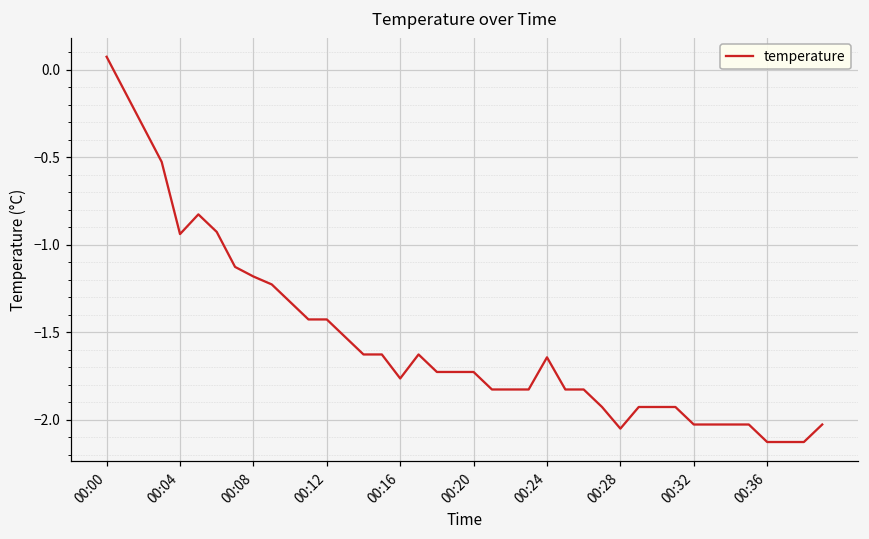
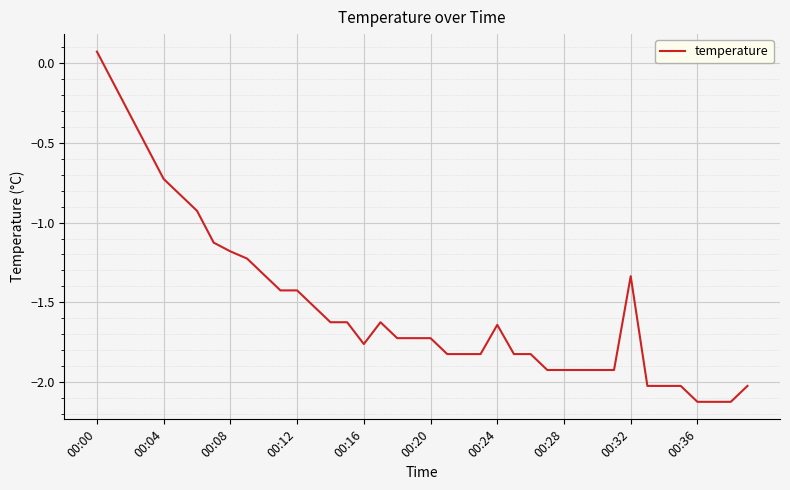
  {
    "00:00": 0.07,
-   "00:04": -0.94,
+   "00:04": -0.73,
    "00:08": -1.18,
    "00:12": -1.43,
    "00:16": -1.76,
    "00:20": -1.73,
    "00:24": -1.64,
-   "00:28": -2.05,
-   "00:32": -2.03,
+   "00:28": -1.93,
+   "00:32": -1.34,
    "00:36": -2.13
  }
